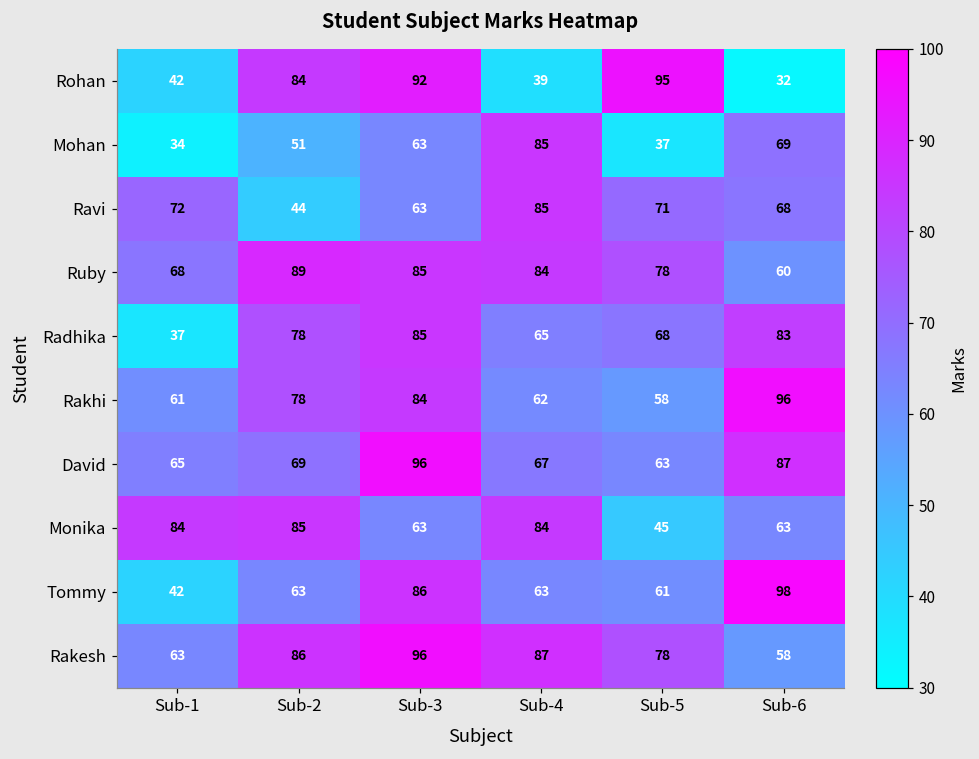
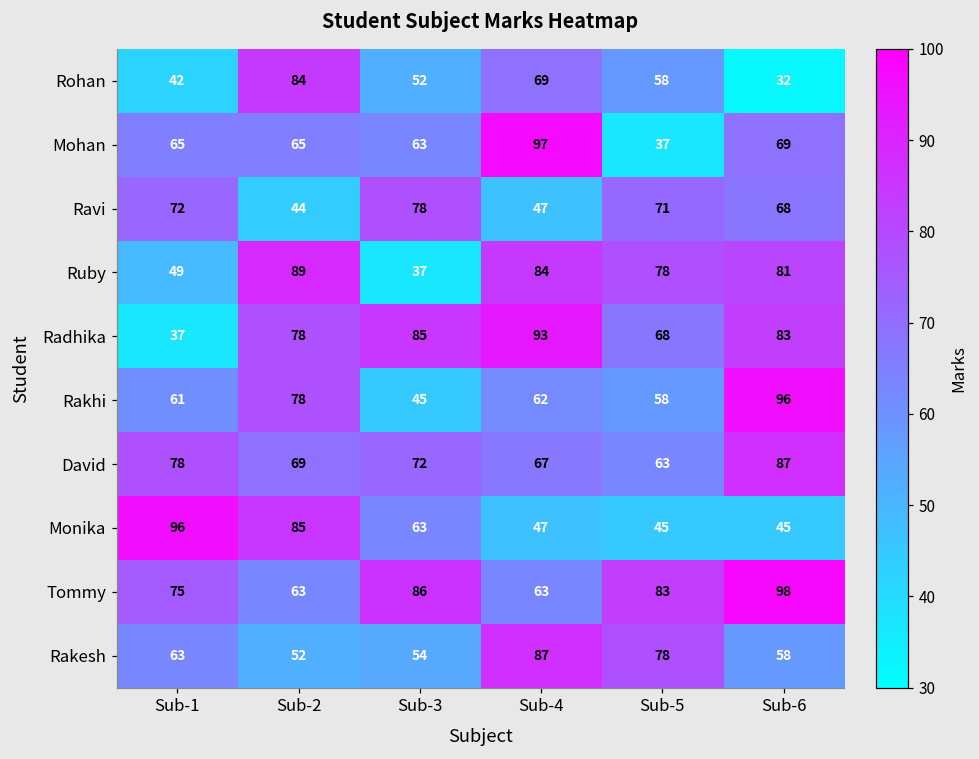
  {
    "Rohan": {
      "Sub-1": 42,
      "Sub-2": 84,
-     "Sub-3": 92,
-     "Sub-4": 39,
-     "Sub-5": 95,
+     "Sub-3": 52,
+     "Sub-4": 69,
+     "Sub-5": 58,
      "Sub-6": 32
    },
    "Mohan": {
-     "Sub-1": 34,
-     "Sub-2": 51,
+     "Sub-1": 65,
+     "Sub-2": 65,
      "Sub-3": 63,
-     "Sub-4": 85,
+     "Sub-4": 97,
      "Sub-5": 37,
      "Sub-6": 69
    },
    "Ravi": {
      "Sub-1": 72,
      "Sub-2": 44,
-     "Sub-3": 63,
-     "Sub-4": 85,
+     "Sub-3": 78,
+     "Sub-4": 47,
      "Sub-5": 71,
      "Sub-6": 68
    },
    "Ruby": {
-     "Sub-1": 68,
+     "Sub-1": 49,
      "Sub-2": 89,
-     "Sub-3": 85,
+     "Sub-3": 37,
      "Sub-4": 84,
      "Sub-5": 78,
-     "Sub-6": 60
+     "Sub-6": 81
    },
    "Radhika": {
      "Sub-1": 37,
      "Sub-2": 78,
      "Sub-3": 85,
-     "Sub-4": 65,
+     "Sub-4": 93,
      "Sub-5": 68,
      "Sub-6": 83
    },
    "Rakhi": {
      "Sub-1": 61,
      "Sub-2": 78,
-     "Sub-3": 84,
+     "Sub-3": 45,
      "Sub-4": 62,
      "Sub-5": 58,
      "Sub-6": 96
    },
    "David": {
-     "Sub-1": 65,
+     "Sub-1": 78,
      "Sub-2": 69,
-     "Sub-3": 96,
+     "Sub-3": 72,
      "Sub-4": 67,
      "Sub-5": 63,
      "Sub-6": 87
    },
    "Monika": {
-     "Sub-1": 84,
+     "Sub-1": 96,
      "Sub-2": 85,
      "Sub-3": 63,
-     "Sub-4": 84,
+     "Sub-4": 47,
      "Sub-5": 45,
-     "Sub-6": 63
+     "Sub-6": 45
    },
    "Tommy": {
-     "Sub-1": 42,
+     "Sub-1": 75,
      "Sub-2": 63,
      "Sub-3": 86,
      "Sub-4": 63,
-     "Sub-5": 61,
+     "Sub-5": 83,
      "Sub-6": 98
    },
    "Rakesh": {
      "Sub-1": 63,
-     "Sub-2": 86,
-     "Sub-3": 96,
+     "Sub-2": 52,
+     "Sub-3": 54,
      "Sub-4": 87,
      "Sub-5": 78,
      "Sub-6": 58
    }
  }
